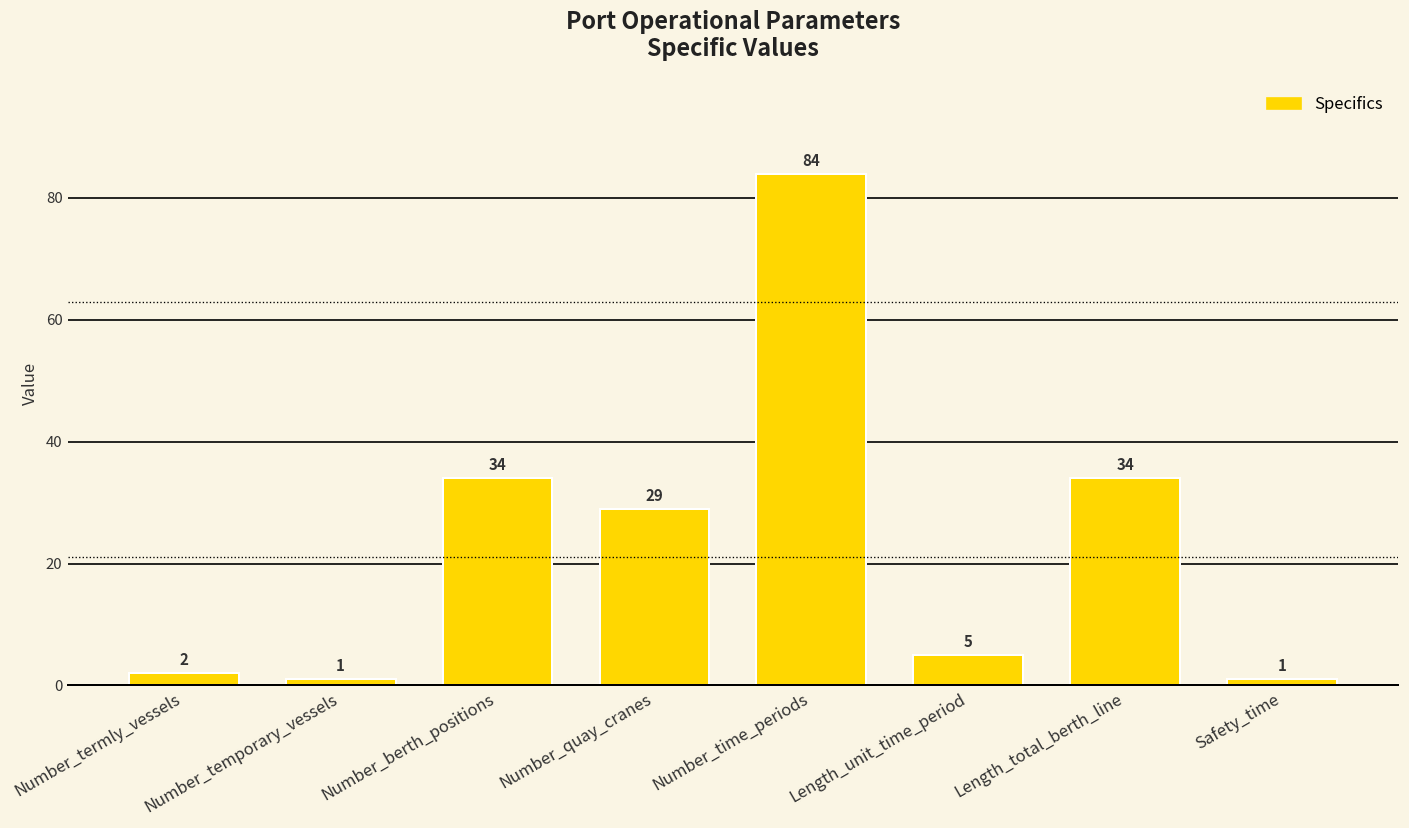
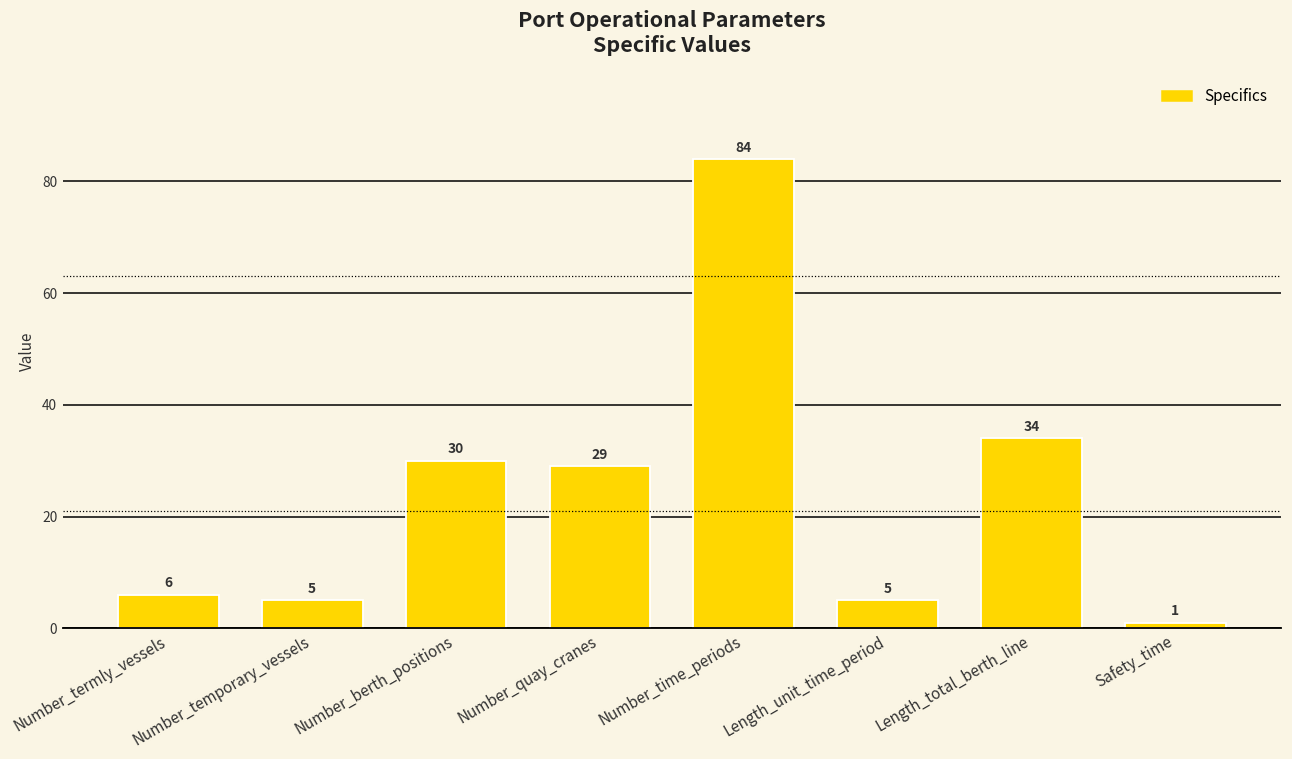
  {
-   "Number_termly_vessels": 2,
-   "Number_temporary_vessels": 1,
-   "Number_berth_positions": 34,
+   "Number_termly_vessels": 6,
+   "Number_temporary_vessels": 5,
+   "Number_berth_positions": 30,
    "Number_quay_cranes": 29,
    "Number_time_periods": 84,
    "Length_unit_time_period": 5,
    "Length_total_berth_line": 34,
    "Safety_time": 1
  }
